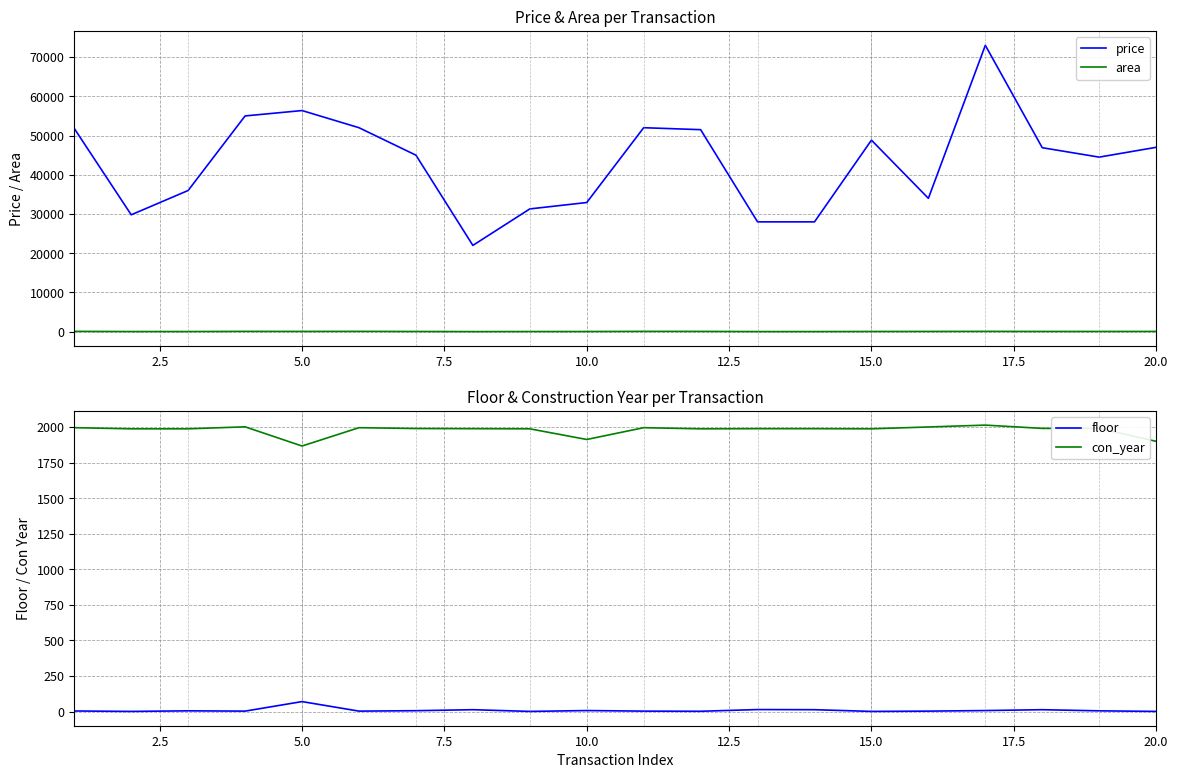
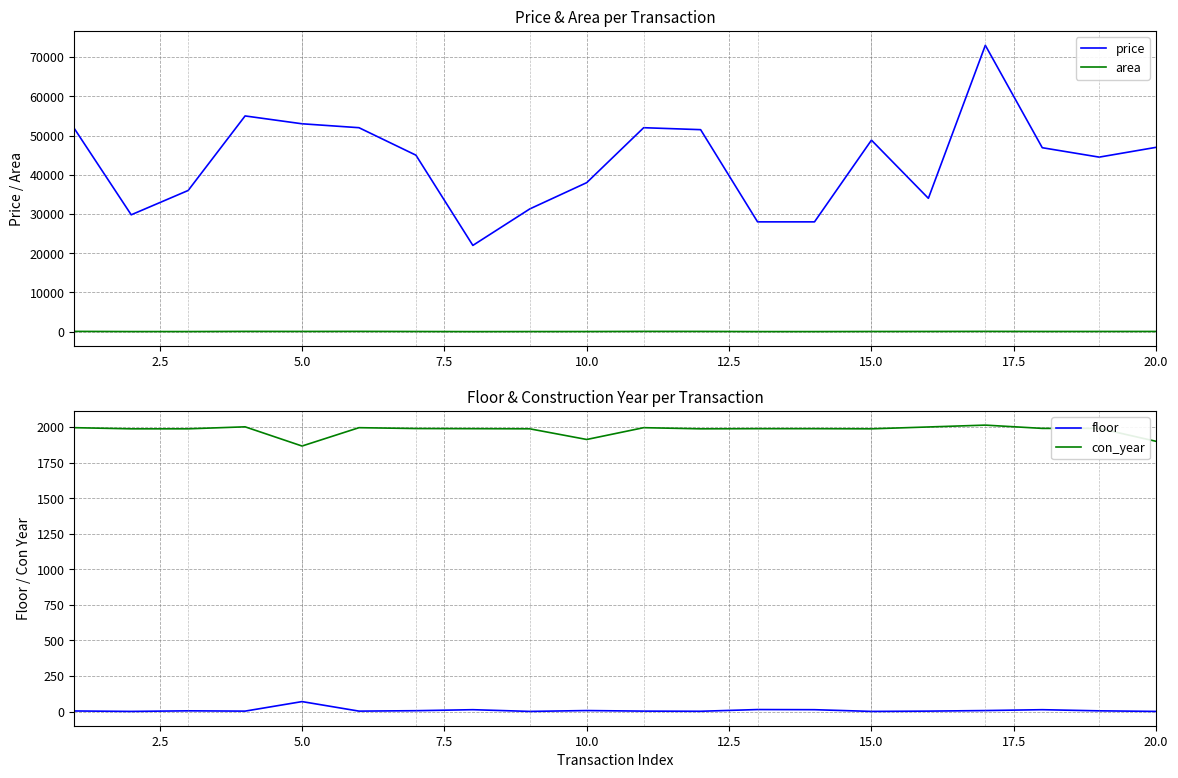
  {
    "Price & Area per Transaction": {
      "price": {
-       "5.0": 56000,
-       "10.0": 33000,
+       "5.0": 53000,
+       "10.0": 38000,
        "15.0": 49000,
        "20.0": 47000
      },
      "area": {
        "5.0": 0,
        "10.0": 0,
        "15.0": 0,
        "20.0": 0
      }
    },
    "Floor & Construction Year per Transaction": {
      "floor": {
        "5.0": 70,
        "10.0": 10,
        "15.0": 0,
        "20.0": 0
      },
      "con_year": {
        "5.0": 1870,
        "10.0": 1910,
        "15.0": 1990,
        "20.0": 1900
      }
    }
  }
